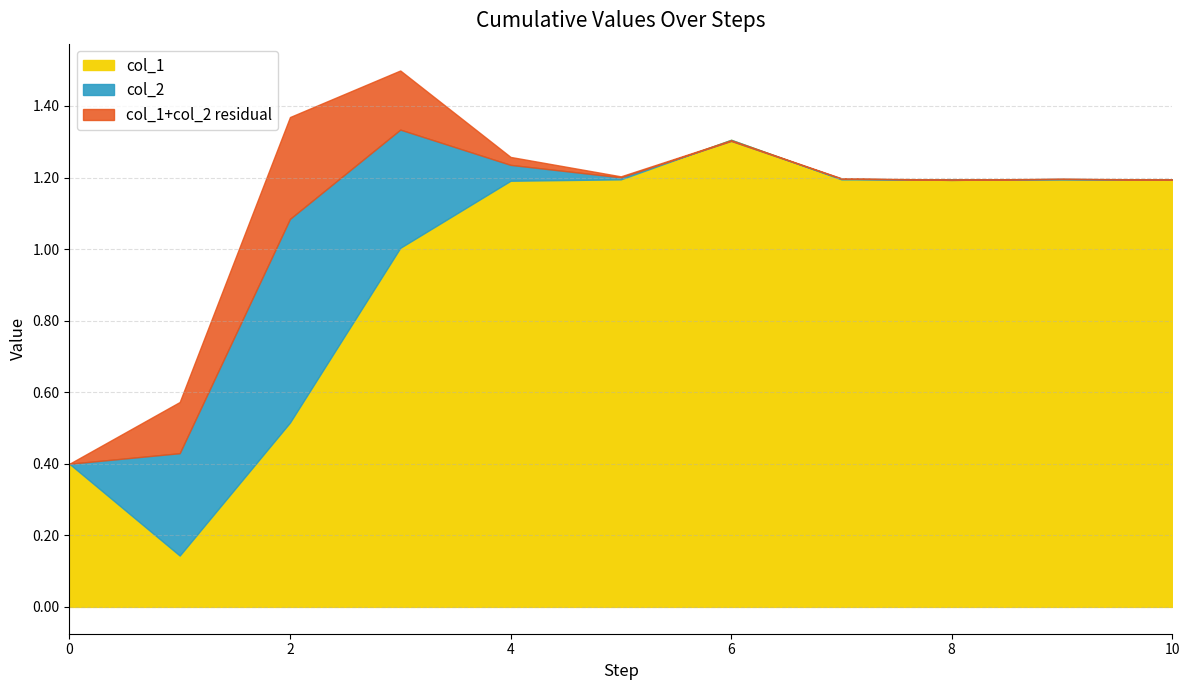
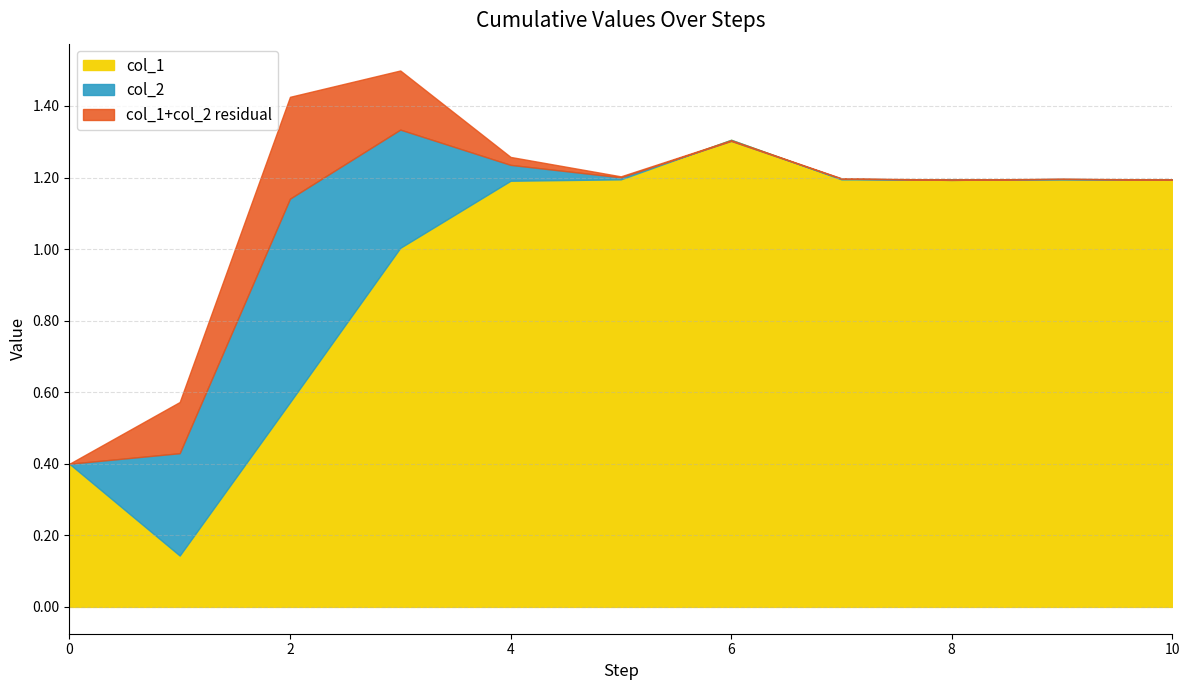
  {
    "col_1": {
-     "2": 0.52,
+     "2": 0.57,
      "4": 1.19
    },
    "col_2": {
      "2": 0.57,
      "4": 0.04
    },
    "col_1+col_2 residual": {
      "2": 0.28,
      "4": 0.02
    }
  }
